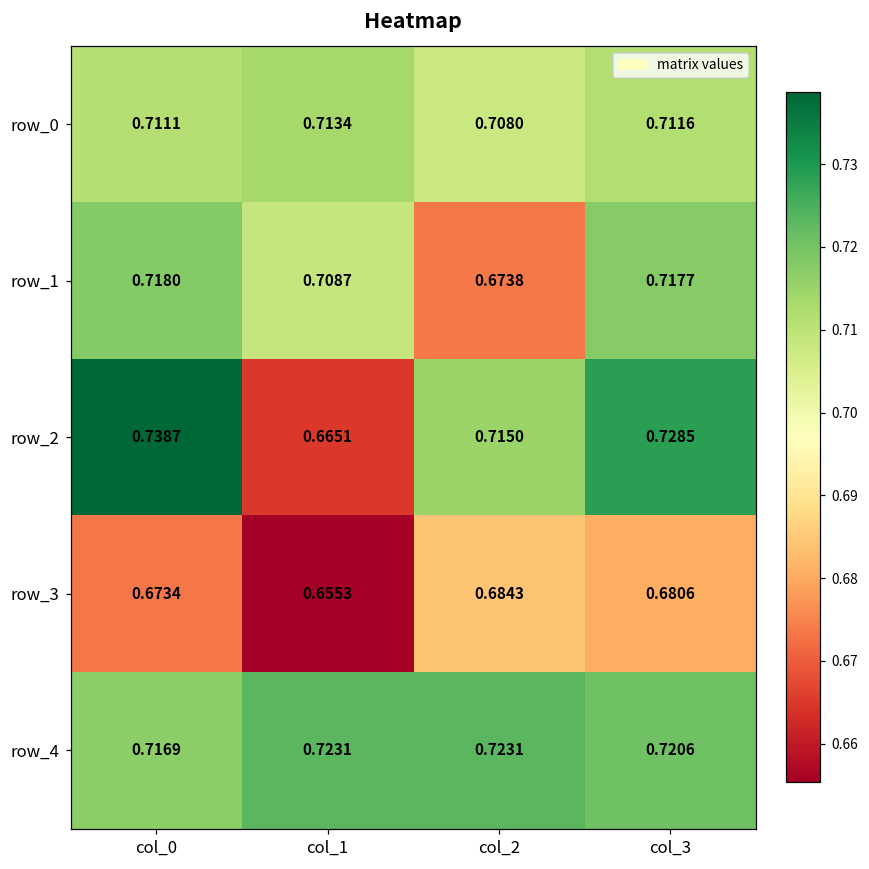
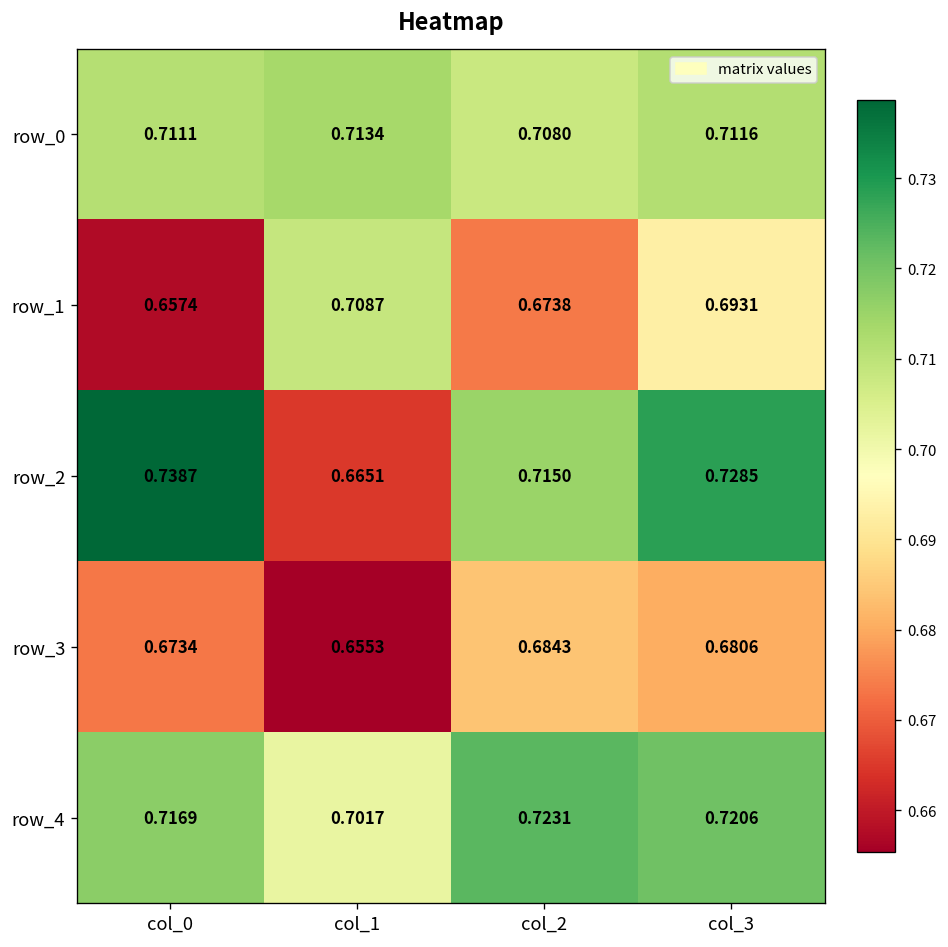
  {
    "row_0": {
      "col_0": 0.7111,
      "col_1": 0.7134,
      "col_2": 0.7080,
      "col_3": 0.7116
    },
    "row_1": {
-     "col_0": 0.7180,
+     "col_0": 0.6574,
      "col_1": 0.7087,
      "col_2": 0.6738,
-     "col_3": 0.7177
+     "col_3": 0.6931
    },
    "row_2": {
      "col_0": 0.7387,
      "col_1": 0.6651,
      "col_2": 0.7150,
      "col_3": 0.7285
    },
    "row_3": {
      "col_0": 0.6734,
      "col_1": 0.6553,
      "col_2": 0.6843,
      "col_3": 0.6806
    },
    "row_4": {
      "col_0": 0.7169,
-     "col_1": 0.7231,
+     "col_1": 0.7017,
      "col_2": 0.7231,
      "col_3": 0.7206
    }
  }
